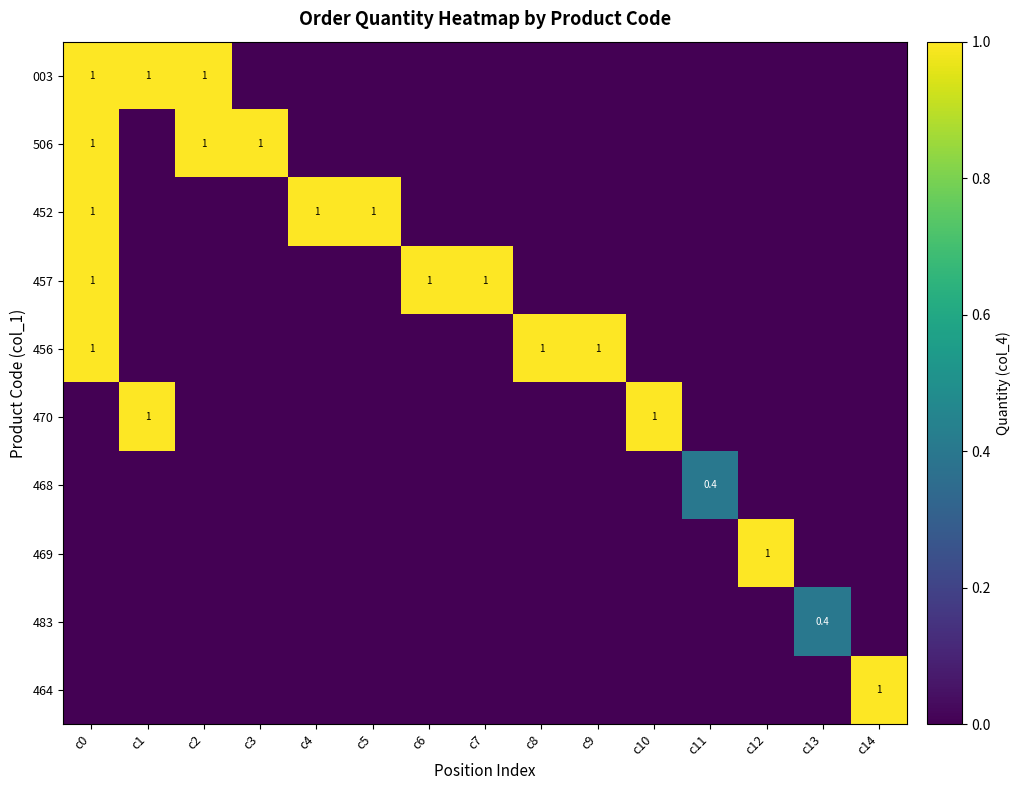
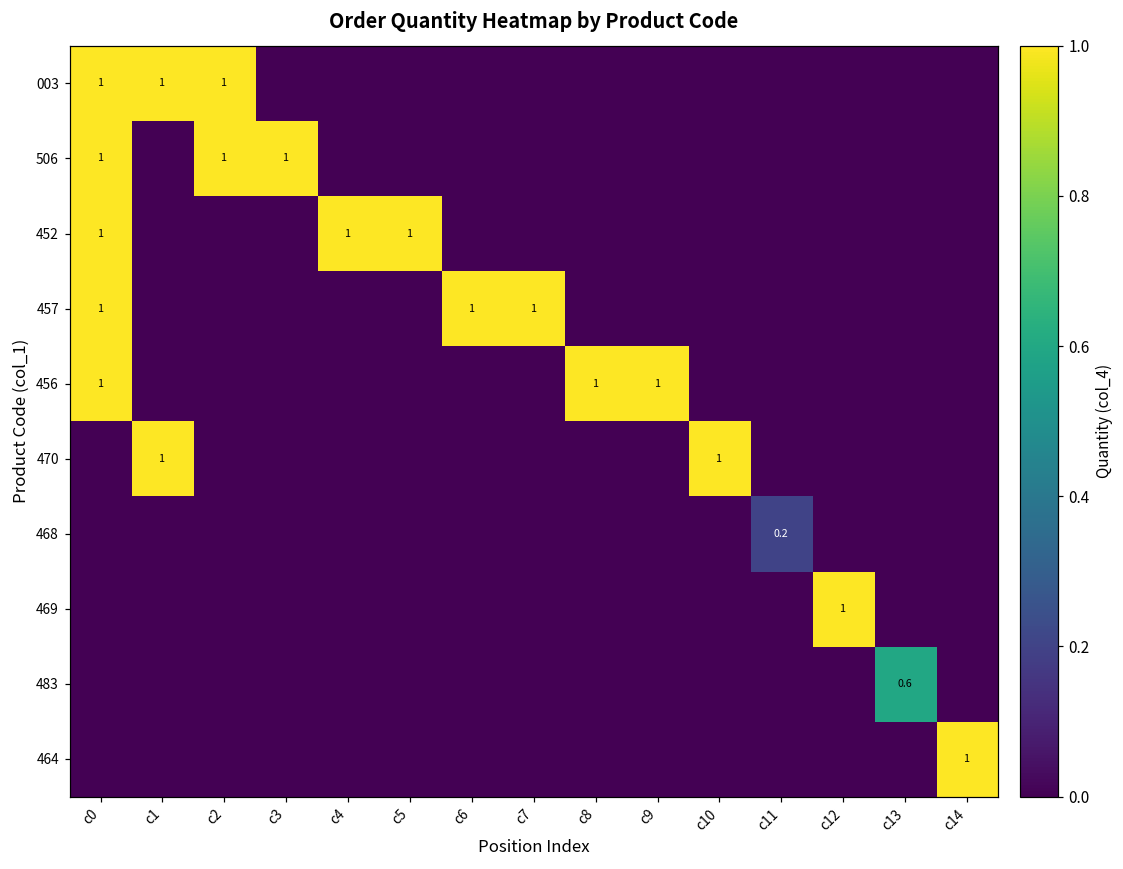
  {
    "003": {
      "c0": 1,
      "c1": 1,
      "c2": 1
    },
    "506": {
      "c0": 1,
      "c2": 1,
      "c3": 1
    },
    "452": {
      "c0": 1,
      "c4": 1,
      "c5": 1
    },
    "457": {
      "c0": 1,
      "c6": 1,
      "c7": 1
    },
    "456": {
      "c0": 1,
      "c8": 1,
      "c9": 1
    },
    "470": {
      "c1": 1,
      "c10": 1
    },
    "468": {
-     "c11": 0.4
+     "c11": 0.2
    },
    "469": {
      "c12": 1
    },
    "483": {
-     "c13": 0.4
+     "c13": 0.6
    },
    "464": {
      "c14": 1
    }
  }
